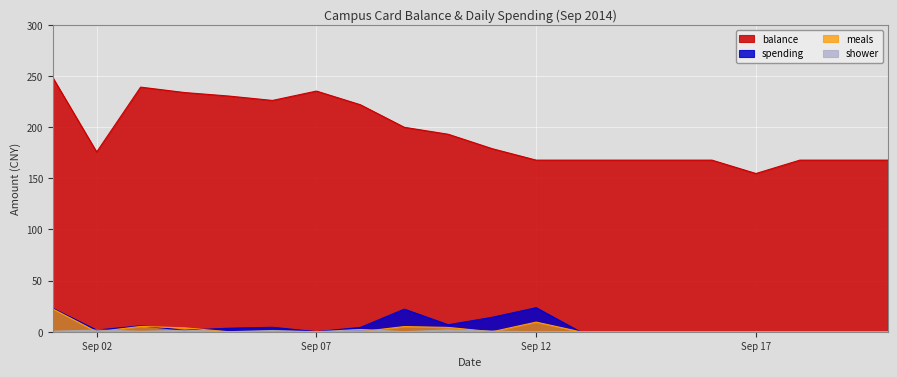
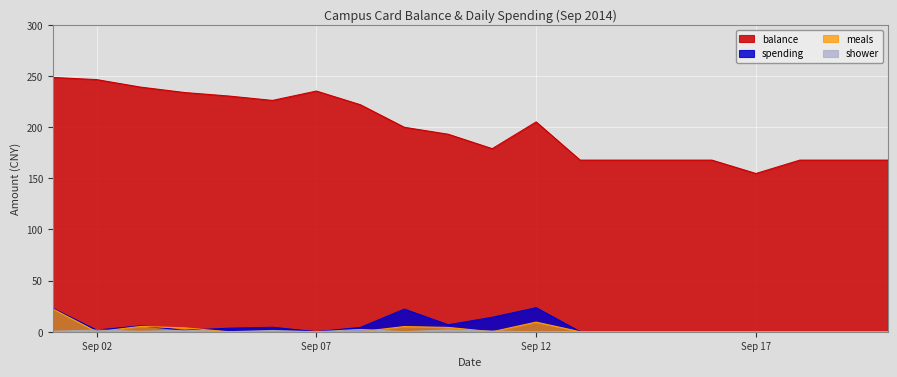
  {
    "balance": {
-     "Sep 02": 176,
+     "Sep 02": 247,
      "Sep 07": 235,
-     "Sep 12": 168,
+     "Sep 12": 205,
      "Sep 17": 155
    },
    "spending": {
      "Sep 12": 24
    },
    "meals": {
      "Sep 12": 9
    },
    "shower": {
      "Sep 12": 0
    }
  }
